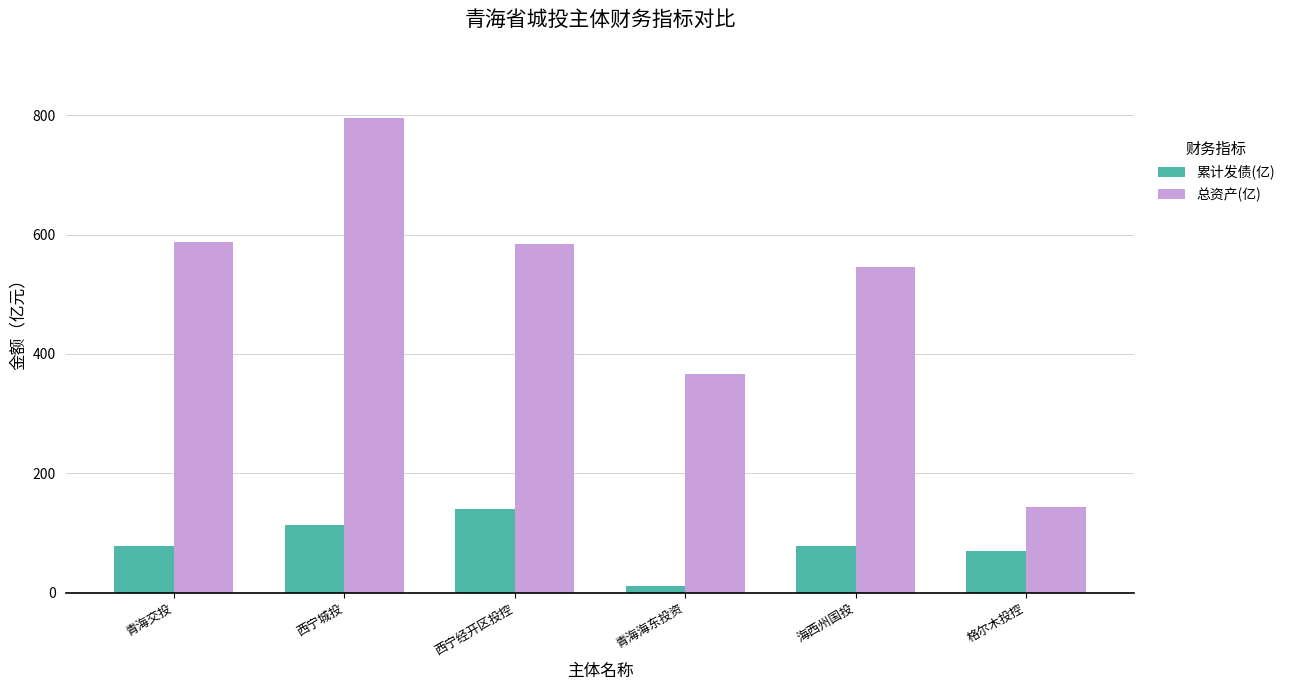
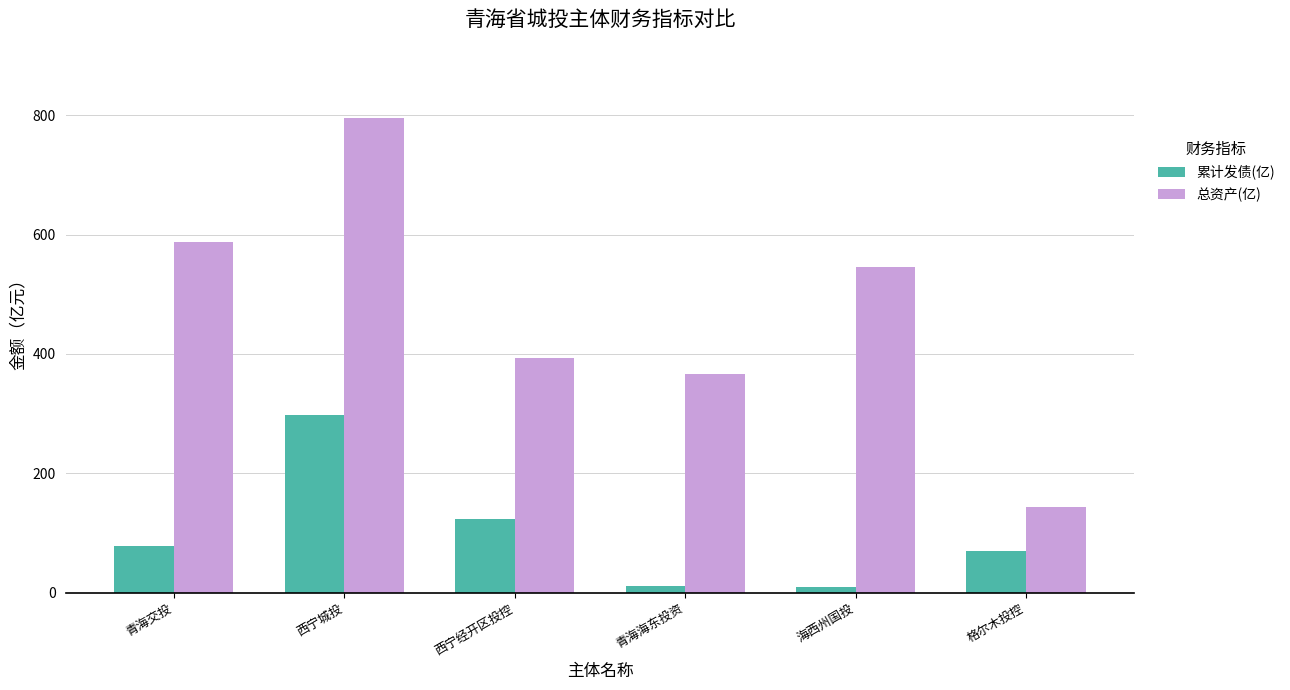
  {
    "累计发债(亿)": {
      "青海交投": 80,
-     "西宁城投": 110,
-     "西宁经开区投控": 140,
+     "西宁城投": 300,
+     "西宁经开区投控": 120,
      "青海海东投资": 10,
-     "海西州国投": 80,
+     "海西州国投": 10,
      "格尔木投控": 70
    },
    "总资产(亿)": {
      "青海交投": 590,
      "西宁城投": 800,
-     "西宁经开区投控": 580,
+     "西宁经开区投控": 390,
      "青海海东投资": 370,
      "海西州国投": 550,
      "格尔木投控": 140
    }
  }
